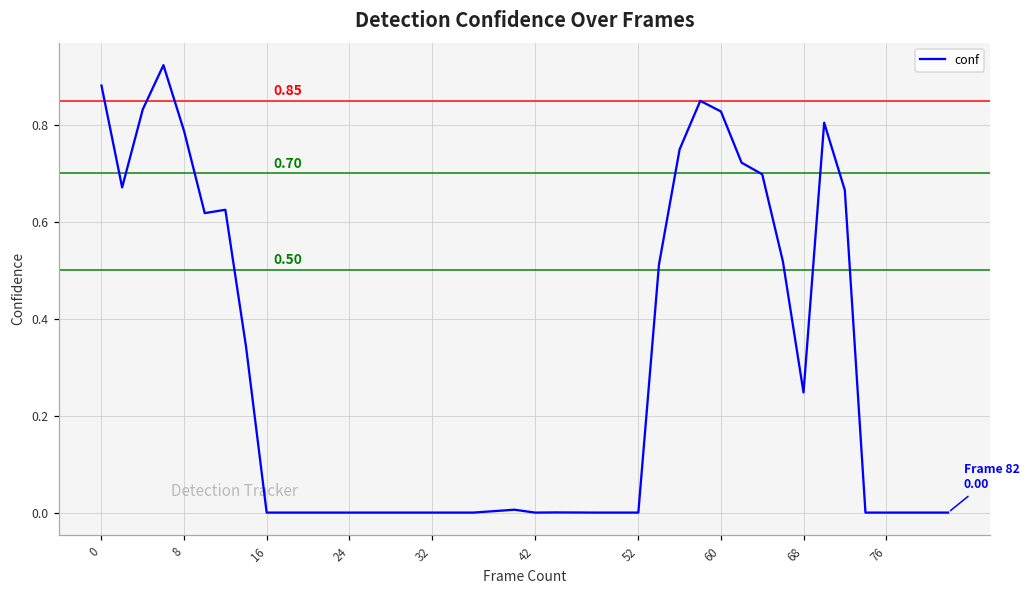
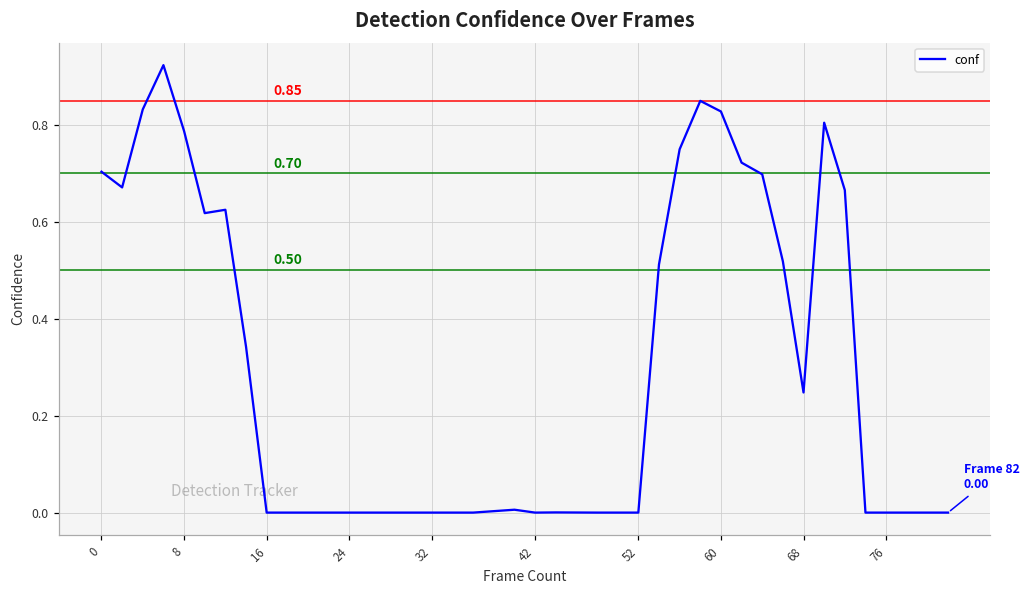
  {
-   "0": 0.88,
+   "0": 0.70,
    "8": 0.79,
    "16": 0.00,
    "24": 0.00,
    "32": 0.00,
    "42": 0.00,
    "52": 0.00,
    "60": 0.83,
    "68": 0.25,
    "76": 0.00
  }
